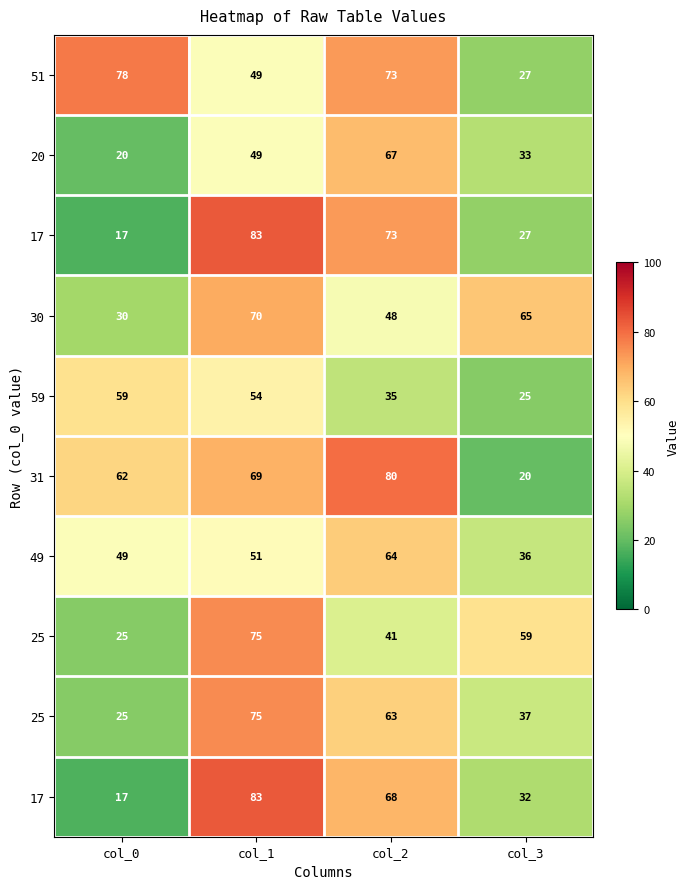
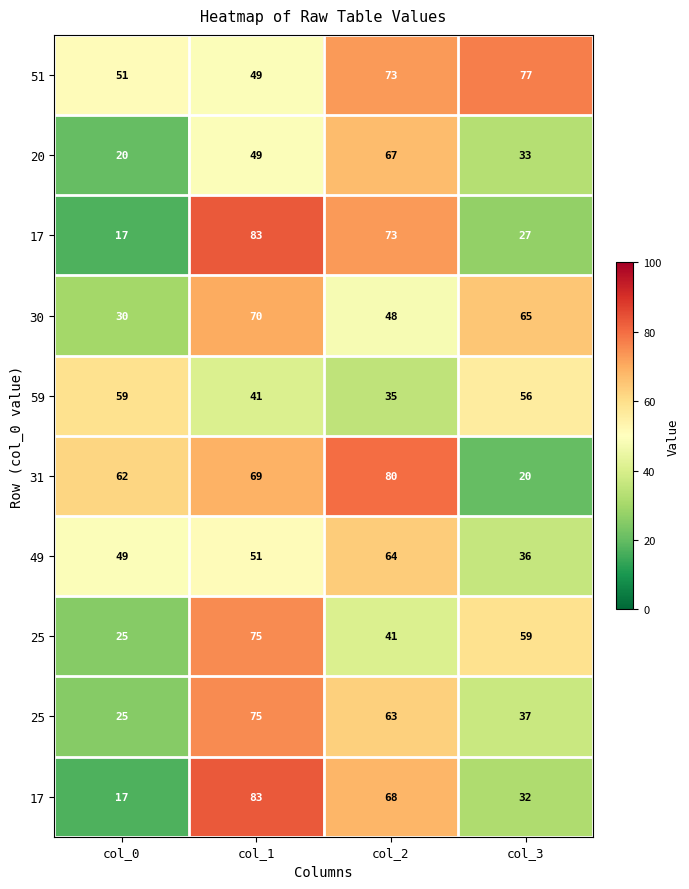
  {
    "51": {
-     "col_0": 78,
+     "col_0": 51,
      "col_1": 49,
      "col_2": 73,
-     "col_3": 27
+     "col_3": 77
    },
    "20": {
      "col_0": 20,
      "col_1": 49,
      "col_2": 67,
      "col_3": 33
    },
    "30": {
      "col_0": 30,
      "col_1": 70,
      "col_2": 48,
      "col_3": 65
    },
    "59": {
      "col_0": 59,
-     "col_1": 54,
+     "col_1": 41,
      "col_2": 35,
-     "col_3": 25
+     "col_3": 56
    },
    "31": {
      "col_0": 62,
      "col_1": 69,
      "col_2": 80,
      "col_3": 20
    },
    "49": {
      "col_0": 49,
      "col_1": 51,
      "col_2": 64,
      "col_3": 36
    }
  }
